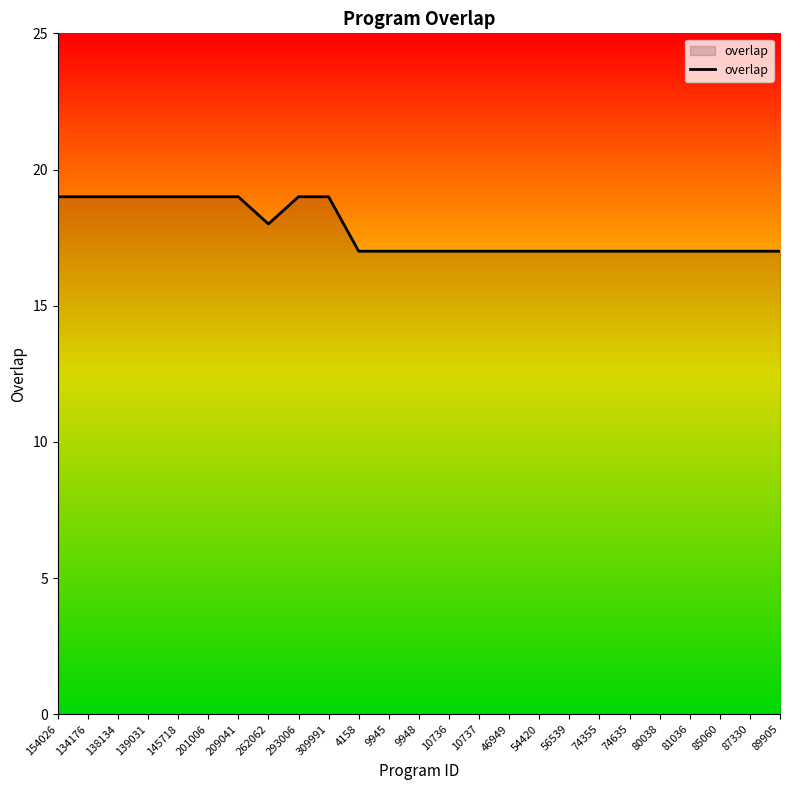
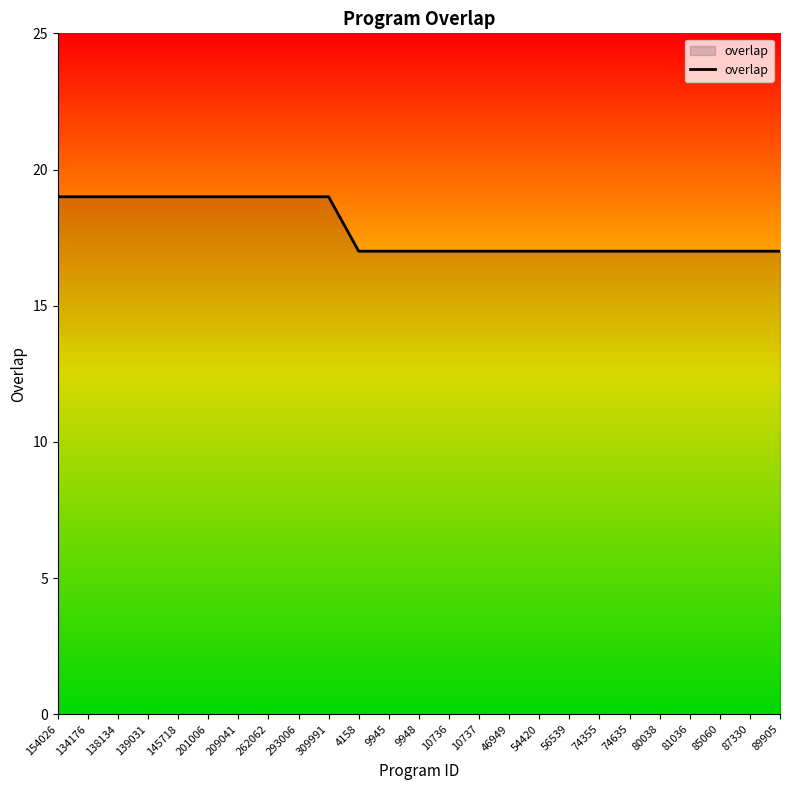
  {
    "154026": 19,
    "134176": 19,
    "138134": 19,
    "139031": 19,
    "145718": 19,
    "201006": 19,
    "209041": 19,
-   "262062": 18,
+   "262062": 19,
    "293006": 19,
    "309991": 19,
    "4158": 17,
    "9945": 17,
    "9948": 17,
    "10736": 17,
    "10737": 17,
    "46949": 17,
    "54420": 17,
    "56539": 17,
    "74355": 17,
    "74635": 17,
    "80038": 17,
    "81036": 17,
    "85060": 17,
    "87330": 17,
    "89905": 17
  }
